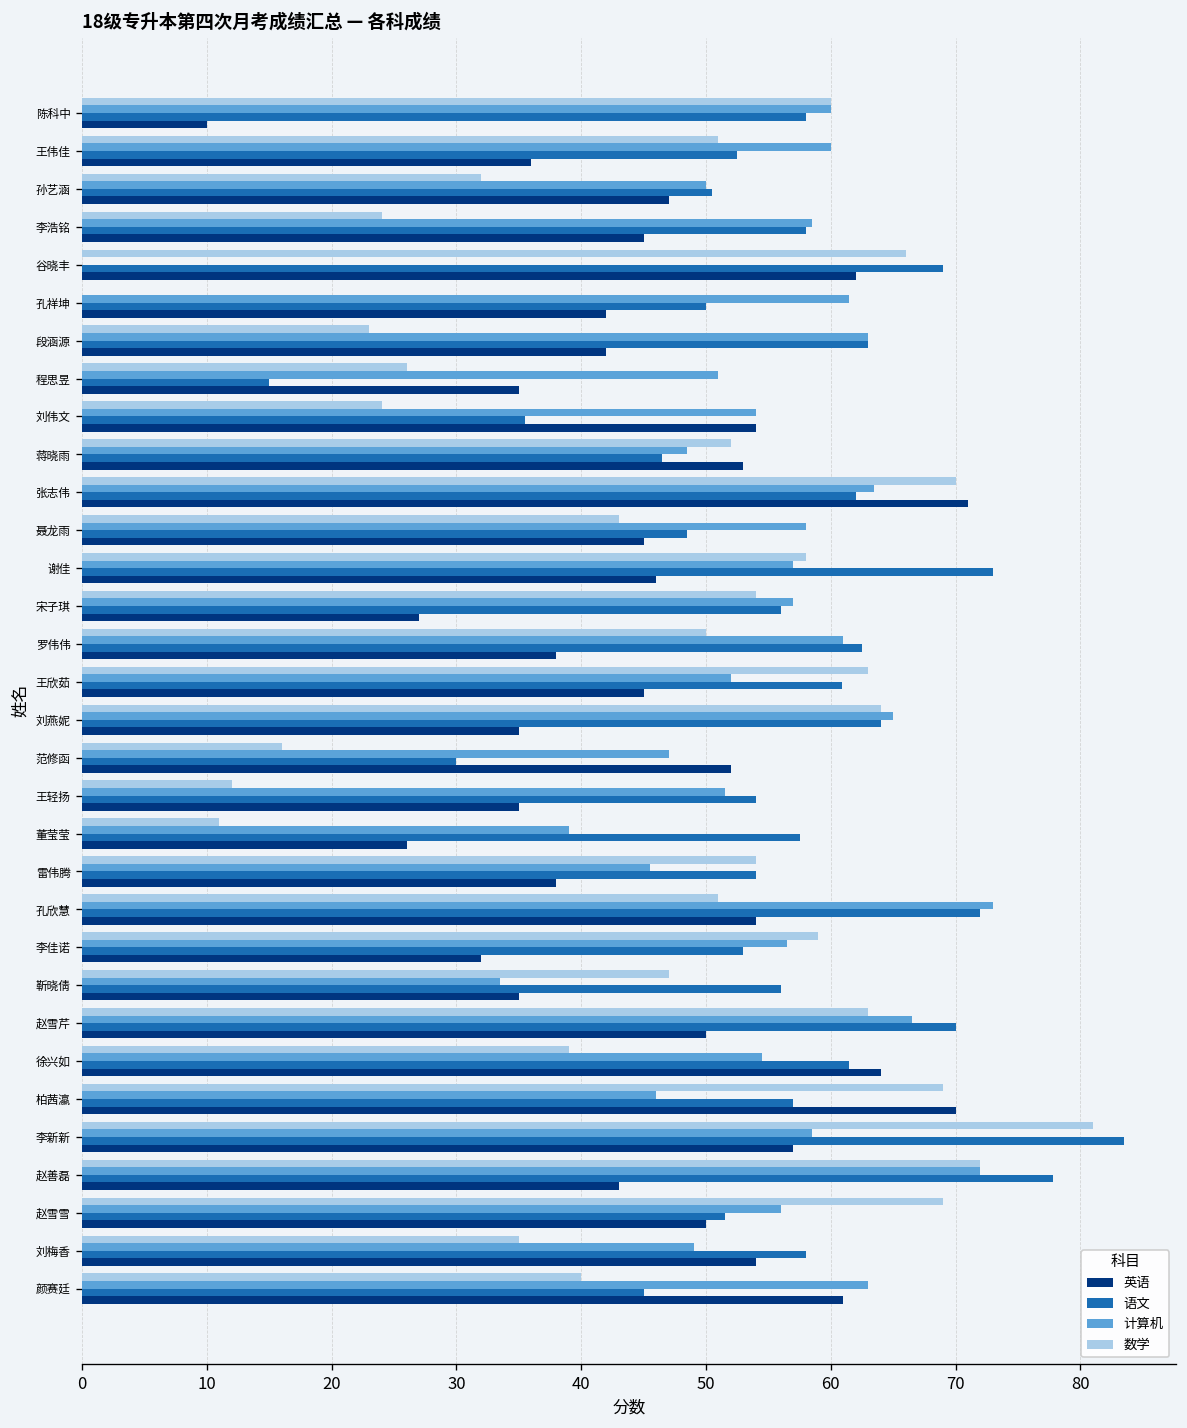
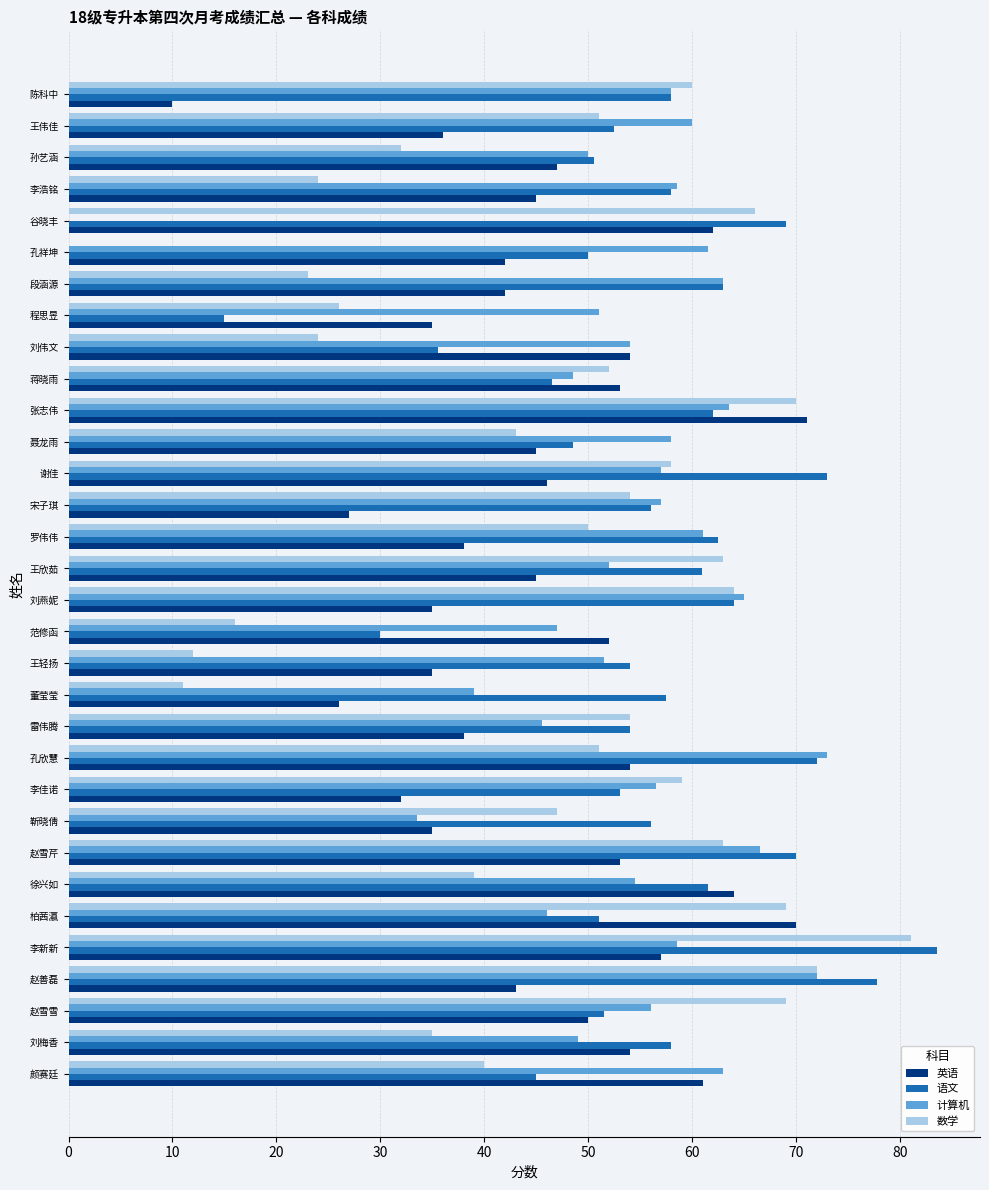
  {
    "英语": {
      "陈科中": 10,
      "王伟佳": 36,
      "孙艺涵": 47,
      "李浩铭": 45,
      "谷晓丰": 62,
      "孔祥坤": 42,
      "段涵源": 42,
      "程思昱": 35,
      "刘伟文": 54,
      "蒋晓雨": 53,
      "张志伟": 71,
      "聂龙雨": 45,
      "谢佳": 46,
      "宋子琪": 27,
      "罗伟伟": 38,
      "王欣茹": 45,
      "刘燕妮": 35,
      "范修函": 52,
      "王轻扬": 35,
      "董莹莹": 26,
      "雷伟腾": 38,
      "孔欣慧": 54,
      "李佳诺": 32,
      "靳晓倩": 35,
-     "赵雪芹": 50,
+     "赵雪芹": 53,
      "徐兴如": 64,
      "柏茜瀛": 70,
      "李新新": 57,
      "赵善磊": 43,
      "赵雪雪": 50,
      "刘梅香": 54,
      "颜赛廷": 61
    },
    "语文": {
      "陈科中": 58,
      "王伟佳": 52.5,
      "孙艺涵": 50.5,
      "李浩铭": 58,
      "谷晓丰": 69,
      "孔祥坤": 50,
      "段涵源": 63,
      "程思昱": 15,
      "刘伟文": 35.5,
      "蒋晓雨": 46.5,
      "张志伟": 62,
      "聂龙雨": 48.5,
      "谢佳": 73,
      "宋子琪": 56,
      "罗伟伟": 62.5,
      "王欣茹": 61,
      "刘燕妮": 64,
      "范修函": 30,
      "王轻扬": 54,
      "董莹莹": 57.5,
      "雷伟腾": 54,
      "孔欣慧": 72,
      "李佳诺": 53,
      "靳晓倩": 56,
      "赵雪芹": 70,
      "徐兴如": 61.5,
-     "柏茜瀛": 57,
+     "柏茜瀛": 51,
      "李新新": 83.5,
      "赵善磊": 78,
      "赵雪雪": 51.5,
      "刘梅香": 58,
      "颜赛廷": 45
    },
    "计算机": {
-     "陈科中": 60,
+     "陈科中": 58,
      "王伟佳": 60,
      "孙艺涵": 50,
      "李浩铭": 58.5,
      "谷晓丰": 0,
      "孔祥坤": 61.5,
      "段涵源": 63,
      "程思昱": 51,
      "刘伟文": 54,
      "蒋晓雨": 48.5,
      "张志伟": 63.5,
      "聂龙雨": 58,
      "谢佳": 57,
      "宋子琪": 57,
      "罗伟伟": 61,
      "王欣茹": 52,
      "刘燕妮": 65,
      "范修函": 47,
      "王轻扬": 51.5,
      "董莹莹": 39,
      "雷伟腾": 45.5,
      "孔欣慧": 73,
      "李佳诺": 56.5,
      "靳晓倩": 33.5,
      "赵雪芹": 66.5,
      "徐兴如": 54.5,
      "柏茜瀛": 46,
      "李新新": 58.5,
      "赵善磊": 72,
      "赵雪雪": 56,
      "刘梅香": 49,
      "颜赛廷": 63
    },
    "数学": {
      "陈科中": 60,
      "王伟佳": 51,
      "孙艺涵": 32,
      "李浩铭": 24,
      "谷晓丰": 66,
      "孔祥坤": 0,
      "段涵源": 23,
      "程思昱": 26,
      "刘伟文": 24,
      "蒋晓雨": 52,
      "张志伟": 70,
      "聂龙雨": 43,
      "谢佳": 58,
      "宋子琪": 54,
      "罗伟伟": 50,
      "王欣茹": 63,
      "刘燕妮": 64,
      "范修函": 16,
      "王轻扬": 12,
      "董莹莹": 11,
      "雷伟腾": 54,
      "孔欣慧": 51,
      "李佳诺": 59,
      "靳晓倩": 47,
      "赵雪芹": 63,
      "徐兴如": 39,
      "柏茜瀛": 69,
      "李新新": 81,
      "赵善磊": 72,
      "赵雪雪": 69,
      "刘梅香": 35,
      "颜赛廷": 40
    }
  }
